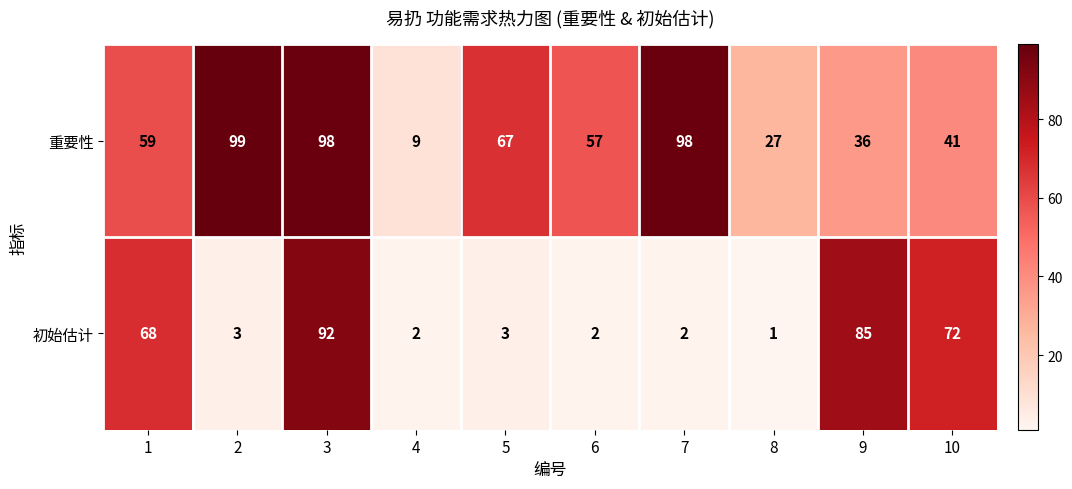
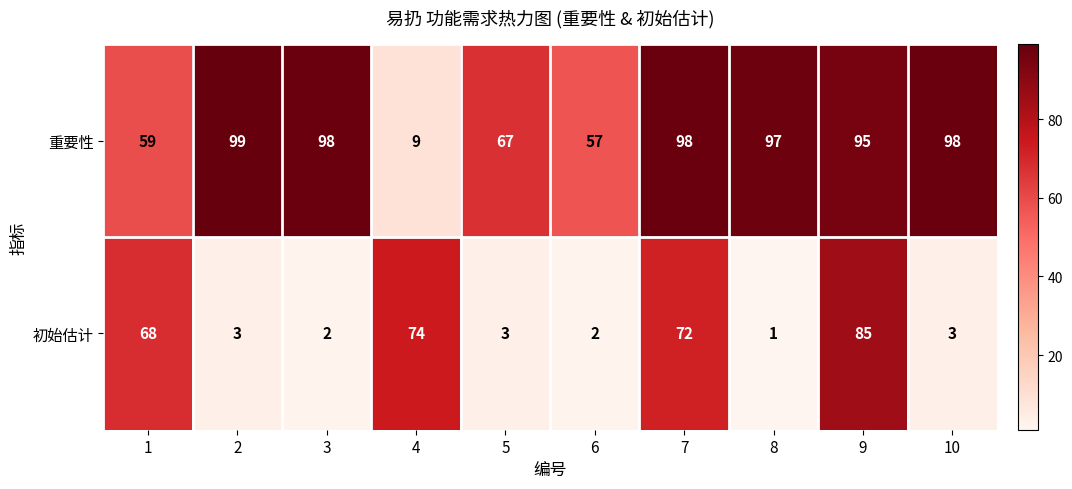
  {
    "重要性": {
      "1": 59,
      "2": 99,
      "3": 98,
      "4": 9,
      "5": 67,
      "6": 57,
      "7": 98,
-     "8": 27,
-     "9": 36,
-     "10": 41
+     "8": 97,
+     "9": 95,
+     "10": 98
    },
    "初始估计": {
      "1": 68,
      "2": 3,
-     "3": 92,
-     "4": 2,
+     "3": 2,
+     "4": 74,
      "5": 3,
      "6": 2,
-     "7": 2,
+     "7": 72,
      "8": 1,
      "9": 85,
-     "10": 72
+     "10": 3
    }
  }
